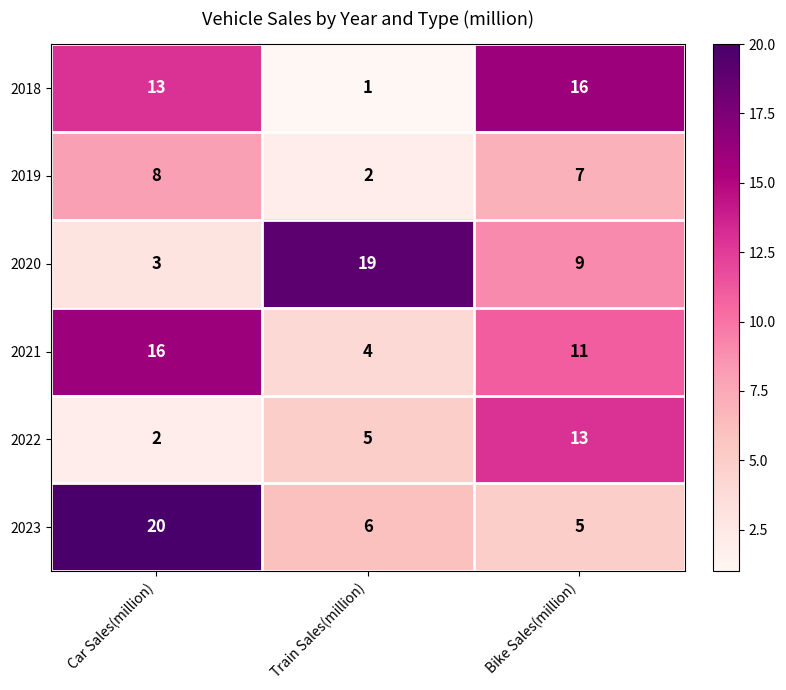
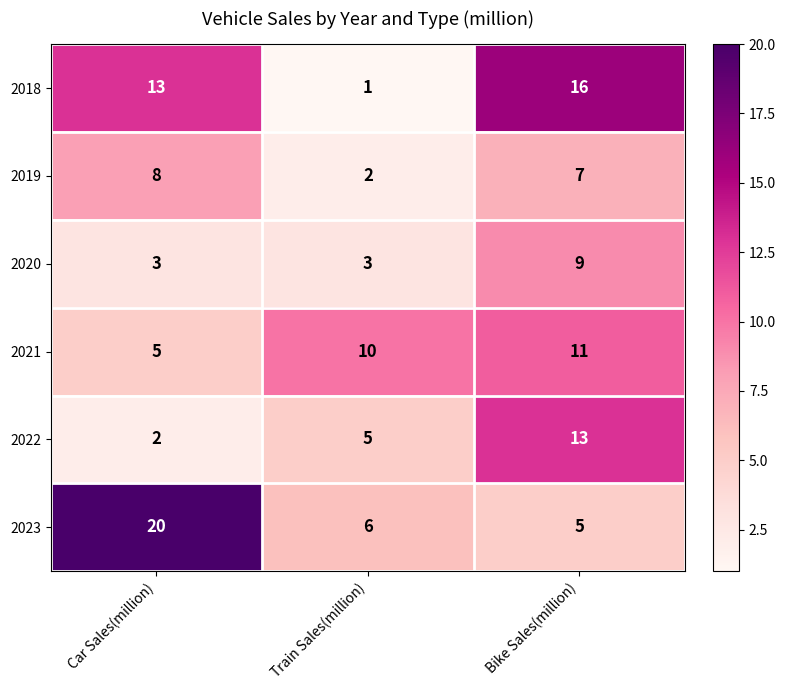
  {
    "2018": {
      "Car Sales(million)": 13,
      "Train Sales(million)": 1,
      "Bike Sales(million)": 16
    },
    "2019": {
      "Car Sales(million)": 8,
      "Train Sales(million)": 2,
      "Bike Sales(million)": 7
    },
    "2020": {
      "Car Sales(million)": 3,
-     "Train Sales(million)": 19,
+     "Train Sales(million)": 3,
      "Bike Sales(million)": 9
    },
    "2021": {
-     "Car Sales(million)": 16,
-     "Train Sales(million)": 4,
+     "Car Sales(million)": 5,
+     "Train Sales(million)": 10,
      "Bike Sales(million)": 11
    },
    "2022": {
      "Car Sales(million)": 2,
      "Train Sales(million)": 5,
      "Bike Sales(million)": 13
    },
    "2023": {
      "Car Sales(million)": 20,
      "Train Sales(million)": 6,
      "Bike Sales(million)": 5
    }
  }
